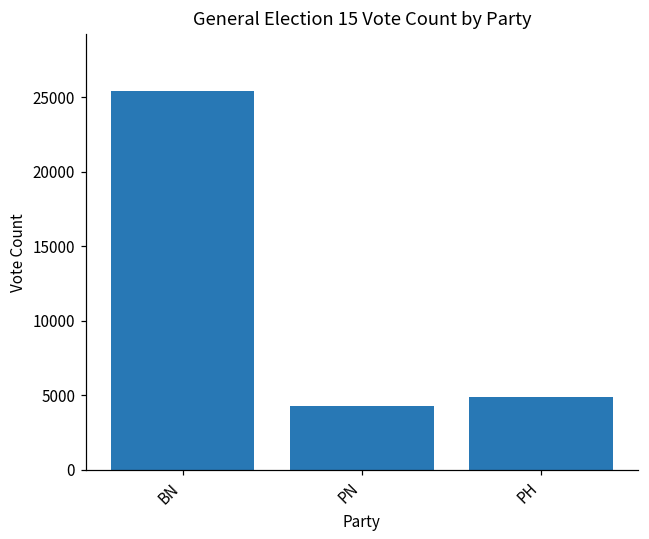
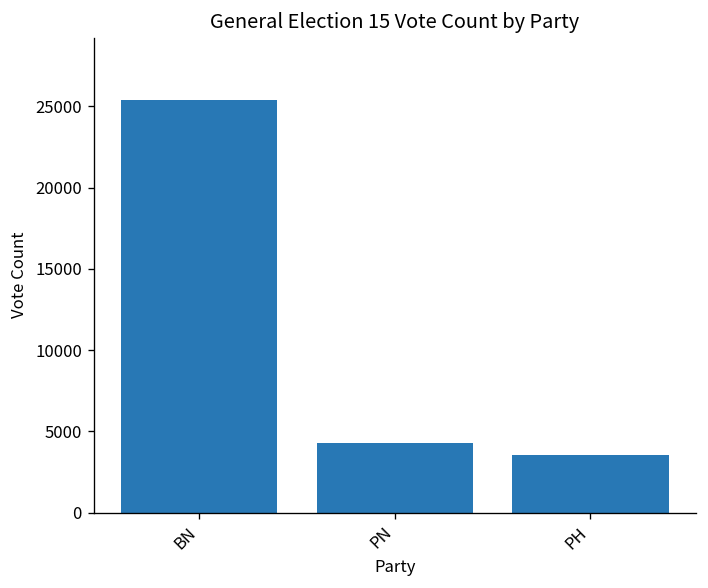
  {
    "BN": 25400,
    "PN": 4300,
-   "PH": 4900
+   "PH": 3500
  }
